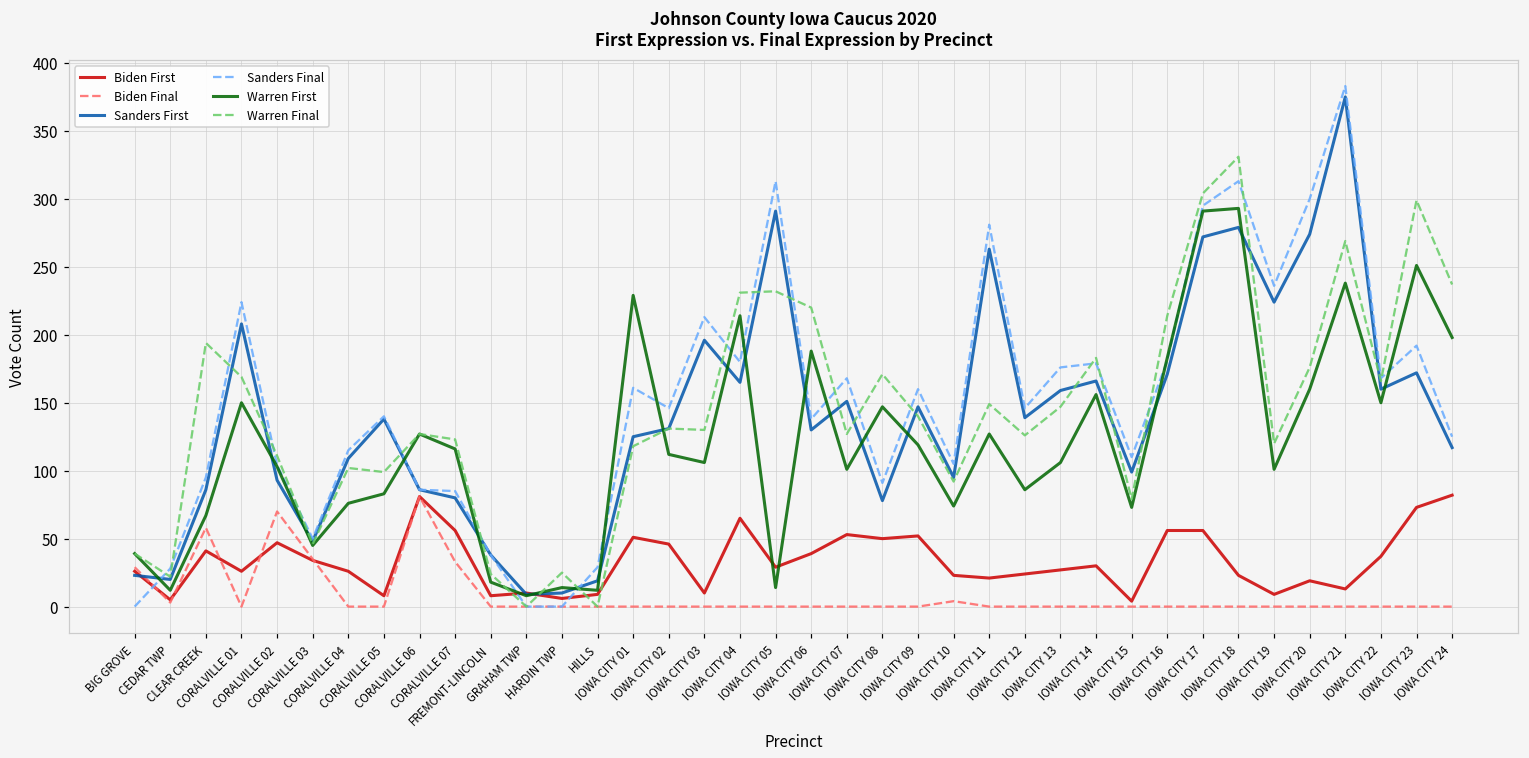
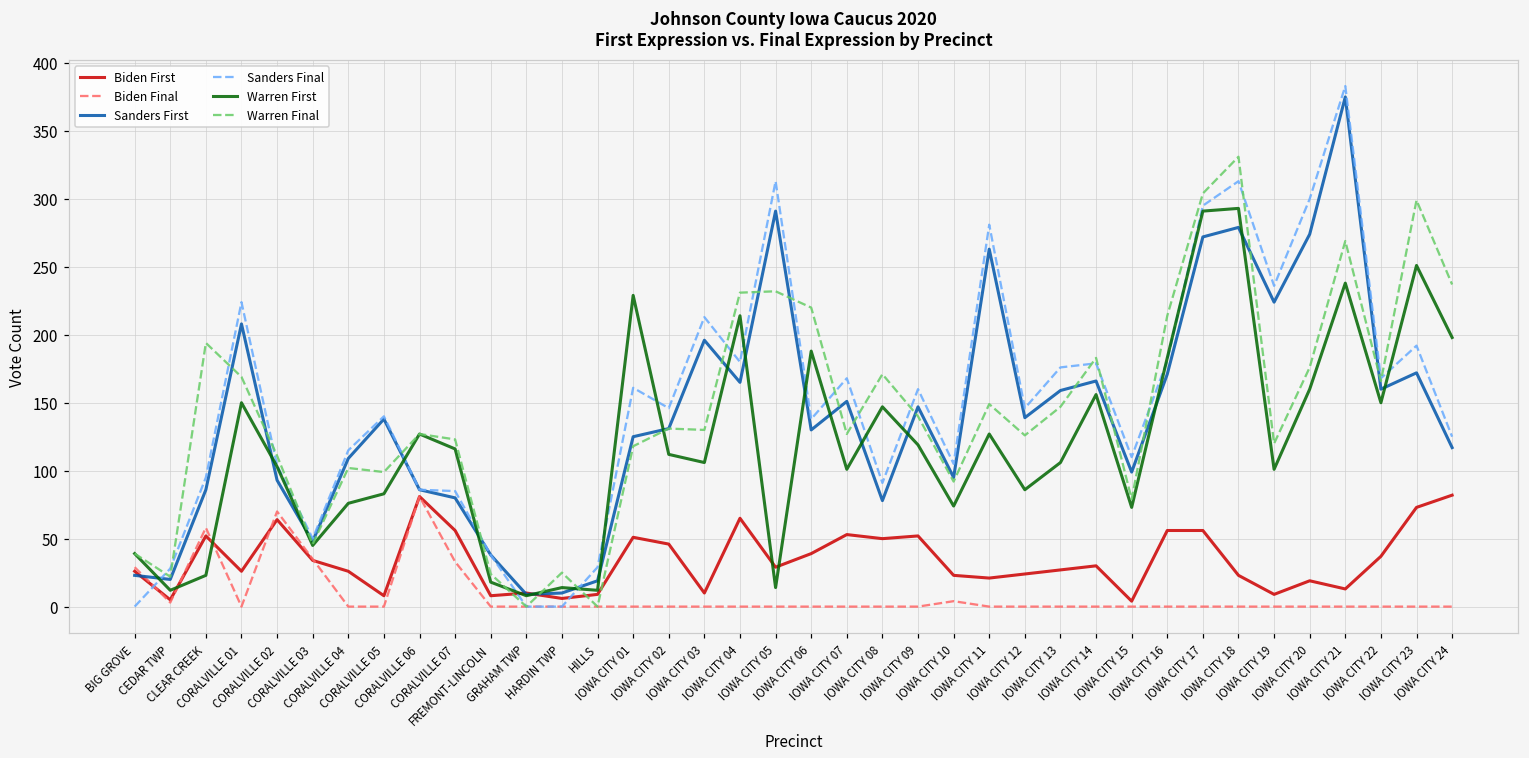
  {
    "Biden First": {
      "BIG GROVE": 26,
-     "CLEAR CREEK": 41,
+     "CLEAR CREEK": 52,
      "CORALVILLE 01": 26,
-     "CORALVILLE 02": 47,
+     "CORALVILLE 02": 64,
      "CORALVILLE 04": 26,
      "CORALVILLE 05": 8,
      "CORALVILLE 07": 56,
      "FREMONT-LINCOLN": 8,
      "HARDIN TWP": 6,
      "HILLS": 9,
      "IOWA CITY 01": 51,
      "IOWA CITY 02": 46,
      "IOWA CITY 03": 10,
      "IOWA CITY 04": 65,
      "IOWA CITY 05": 29,
      "IOWA CITY 06": 39,
      "IOWA CITY 07": 53,
      "IOWA CITY 08": 50,
      "IOWA CITY 09": 52,
      "IOWA CITY 10": 23,
      "IOWA CITY 11": 21,
      "IOWA CITY 12": 24,
      "IOWA CITY 13": 27,
      "IOWA CITY 14": 30,
      "IOWA CITY 15": 4,
      "IOWA CITY 16": 56,
      "IOWA CITY 17": 56,
      "IOWA CITY 18": 23,
      "IOWA CITY 19": 9,
      "IOWA CITY 20": 19,
      "IOWA CITY 21": 13,
      "IOWA CITY 22": 37,
      "IOWA CITY 23": 73,
      "IOWA CITY 24": 82
    },
    "Biden Final": {
      "BIG GROVE": 29,
      "CLEAR CREEK": 58,
      "CORALVILLE 01": 0,
      "CORALVILLE 02": 70,
      "CORALVILLE 04": 0,
      "CORALVILLE 05": 0,
      "CORALVILLE 07": 33,
      "FREMONT-LINCOLN": 0,
      "IOWA CITY 01": 0,
      "IOWA CITY 02": 0,
      "IOWA CITY 03": 0,
      "IOWA CITY 04": 0,
      "IOWA CITY 05": 0,
      "IOWA CITY 06": 0,
      "IOWA CITY 07": 0,
      "IOWA CITY 08": 0,
      "IOWA CITY 09": 0,
      "IOWA CITY 10": 4,
      "IOWA CITY 11": 0,
      "IOWA CITY 12": 0,
      "IOWA CITY 13": 0,
      "IOWA CITY 14": 0,
      "IOWA CITY 15": 0,
      "IOWA CITY 16": 0,
      "IOWA CITY 17": 0,
      "IOWA CITY 18": 0,
      "IOWA CITY 19": 0,
      "IOWA CITY 20": 0,
      "IOWA CITY 21": 0,
      "IOWA CITY 22": 0,
      "IOWA CITY 23": 0,
      "IOWA CITY 24": 0
    },
    "Sanders First": {
      "BIG GROVE": 23,
      "CLEAR CREEK": 86,
      "CORALVILLE 01": 208,
      "CORALVILLE 02": 93,
      "CORALVILLE 04": 109,
      "CORALVILLE 07": 80,
      "HARDIN TWP": 10,
      "HILLS": 19,
      "IOWA CITY 01": 125,
      "IOWA CITY 03": 196,
      "IOWA CITY 04": 165,
      "IOWA CITY 05": 291,
      "IOWA CITY 06": 130,
      "IOWA CITY 07": 151,
      "IOWA CITY 08": 78,
      "IOWA CITY 09": 147,
      "IOWA CITY 10": 95,
      "IOWA CITY 11": 263,
      "IOWA CITY 12": 139,
      "IOWA CITY 13": 159,
      "IOWA CITY 14": 166,
      "IOWA CITY 15": 99,
      "IOWA CITY 16": 171,
      "IOWA CITY 17": 272,
      "IOWA CITY 18": 279,
      "IOWA CITY 19": 224,
      "IOWA CITY 20": 274,
      "IOWA CITY 21": 375,
      "IOWA CITY 22": 160,
      "IOWA CITY 23": 172,
      "IOWA CITY 24": 117
    },
    "Sanders Final": {
      "BIG GROVE": 0,
      "CEDAR TWP": 28,
      "CLEAR CREEK": 95,
      "CORALVILLE 01": 224,
      "CORALVILLE 04": 115,
      "CORALVILLE 07": 85,
      "HILLS": 29,
      "IOWA CITY 01": 161,
      "IOWA CITY 02": 146,
      "IOWA CITY 03": 213,
      "IOWA CITY 04": 180,
      "IOWA CITY 05": 313,
      "IOWA CITY 06": 138,
      "IOWA CITY 07": 168,
      "IOWA CITY 08": 91,
      "IOWA CITY 09": 160,
      "IOWA CITY 10": 105,
      "IOWA CITY 11": 281,
      "IOWA CITY 12": 146,
      "IOWA CITY 13": 176,
      "IOWA CITY 14": 179,
      "IOWA CITY 15": 110,
      "IOWA CITY 17": 295,
      "IOWA CITY 18": 313,
      "IOWA CITY 19": 236,
      "IOWA CITY 20": 300,
      "IOWA CITY 21": 383,
      "IOWA CITY 23": 192,
      "IOWA CITY 24": 125
    },
    "Warren First": {
      "CEDAR TWP": 12,
-     "CLEAR CREEK": 67,
+     "CLEAR CREEK": 23,
      "CORALVILLE 01": 150,
      "CORALVILLE 04": 76,
      "CORALVILLE 05": 83,
      "CORALVILLE 07": 116,
      "FREMONT-LINCOLN": 18,
      "HARDIN TWP": 14,
      "HILLS": 12,
      "IOWA CITY 01": 229,
      "IOWA CITY 02": 112,
      "IOWA CITY 03": 106,
      "IOWA CITY 04": 214,
      "IOWA CITY 05": 14,
      "IOWA CITY 06": 188,
      "IOWA CITY 07": 101,
      "IOWA CITY 08": 147,
      "IOWA CITY 09": 119,
      "IOWA CITY 10": 74,
      "IOWA CITY 11": 127,
      "IOWA CITY 12": 86,
      "IOWA CITY 13": 106,
      "IOWA CITY 14": 156,
      "IOWA CITY 15": 73,
      "IOWA CITY 17": 291,
      "IOWA CITY 18": 293,
      "IOWA CITY 19": 101,
      "IOWA CITY 20": 160,
      "IOWA CITY 21": 238,
      "IOWA CITY 22": 150,
      "IOWA CITY 23": 251,
      "IOWA CITY 24": 198
    },
    "Warren Final": {
      "CLEAR CREEK": 194,
      "CORALVILLE 01": 169,
      "CORALVILLE 02": 111,
      "CORALVILLE 04": 102,
      "CORALVILLE 05": 99,
      "CORALVILLE 07": 123,
      "FREMONT-LINCOLN": 24,
      "HARDIN TWP": 25,
      "IOWA CITY 01": 118,
      "IOWA CITY 03": 130,
      "IOWA CITY 04": 231,
      "IOWA CITY 05": 232,
      "IOWA CITY 06": 220,
      "IOWA CITY 07": 127,
      "IOWA CITY 08": 171,
      "IOWA CITY 09": 140,
      "IOWA CITY 10": 92,
      "IOWA CITY 11": 149,
      "IOWA CITY 12": 126,
      "IOWA CITY 13": 147,
      "IOWA CITY 14": 183,
      "IOWA CITY 15": 79,
      "IOWA CITY 16": 214,
      "IOWA CITY 17": 304,
      "IOWA CITY 18": 331,
      "IOWA CITY 19": 120,
      "IOWA CITY 20": 176,
      "IOWA CITY 21": 269,
      "IOWA CITY 23": 299,
      "IOWA CITY 24": 237
    }
  }
